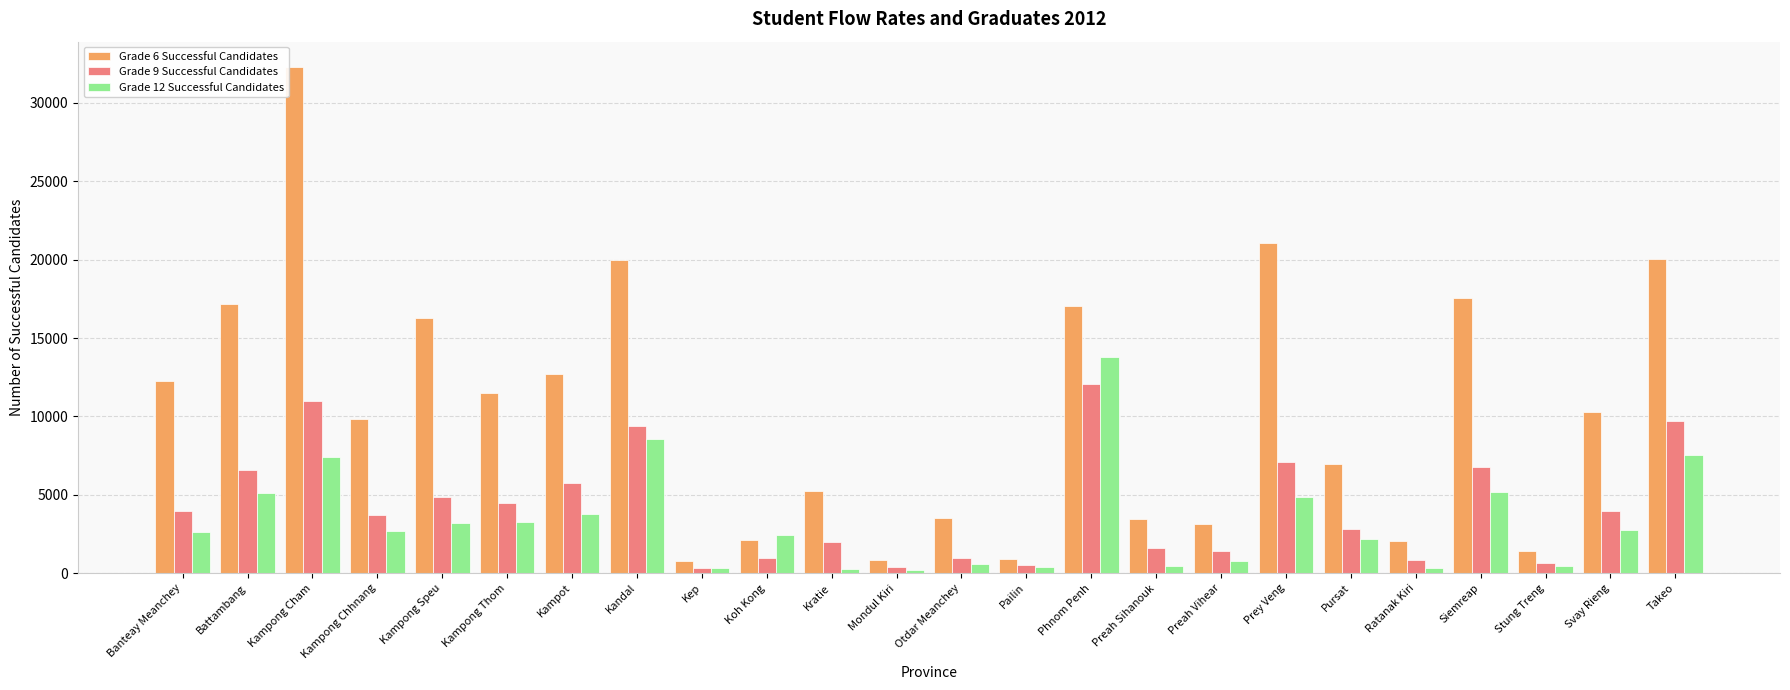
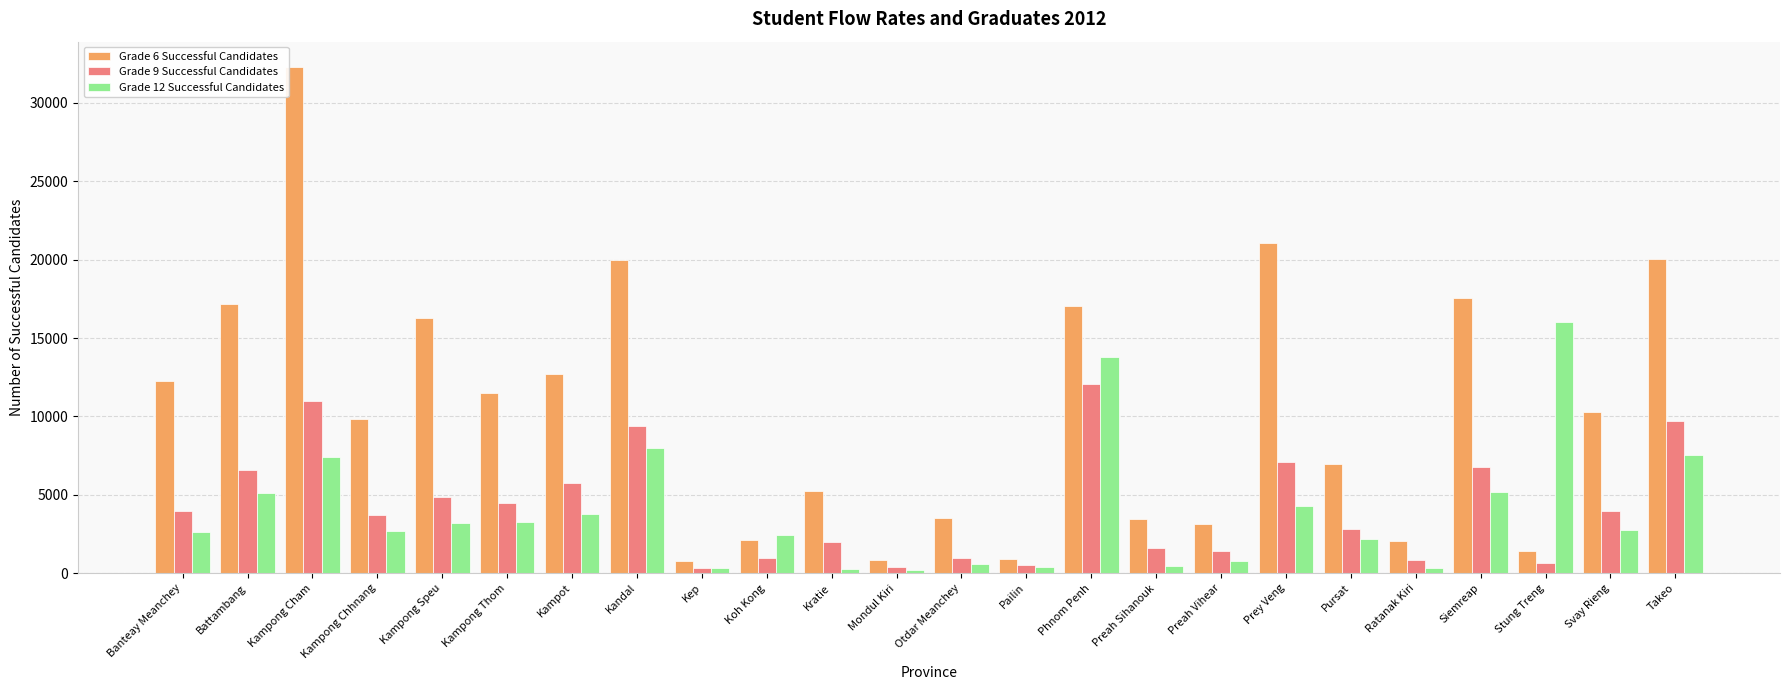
  {
    "Grade 12 Successful Candidates": {
      "Banteay Meanchey": 2700,
      "Battambang": 5100,
      "Kampong Cham": 7400,
      "Kampong Chhnang": 2700,
      "Kampong Speu": 3200,
      "Kampong Thom": 3300,
      "Kampot": 3800,
-     "Kandal": 8600,
+     "Kandal": 8000,
      "Kep": 300,
      "Koh Kong": 2400,
      "Kratie": 300,
      "Mondul Kiri": 200,
      "Otdar Meanchey": 600,
      "Pailin": 400,
      "Phnom Penh": 13800,
      "Preah Sihanouk": 500,
      "Preah Vihear": 800,
-     "Prey Veng": 4900,
+     "Prey Veng": 4300,
      "Pursat": 2200,
      "Ratanak Kiri": 400,
      "Siemreap": 5200,
-     "Stung Treng": 400,
+     "Stung Treng": 16000,
      "Svay Rieng": 2800,
      "Takeo": 7600
    }
  }
